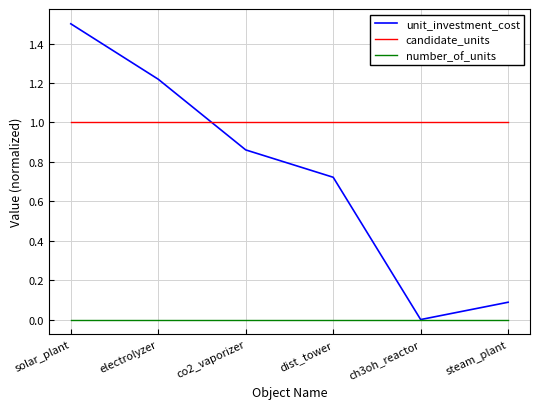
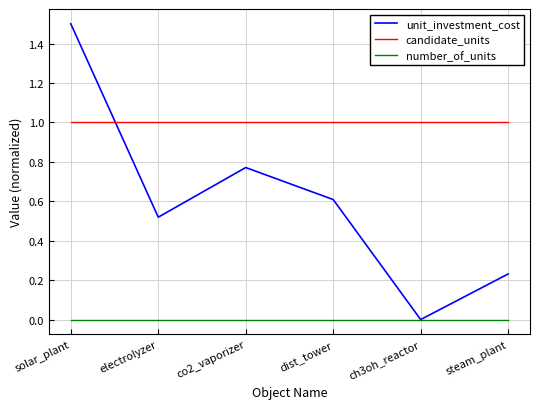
  {
    "unit_investment_cost": {
      "solar_plant": 1.50,
-     "electrolyzer": 1.22,
-     "co2_vaporizer": 0.86,
-     "dist_tower": 0.72,
-     "steam_plant": 0.09
+     "electrolyzer": 0.52,
+     "co2_vaporizer": 0.77,
+     "dist_tower": 0.61,
+     "steam_plant": 0.23
    },
    "candidate_units": {
      "solar_plant": 1.00,
      "electrolyzer": 1.00,
      "co2_vaporizer": 1.00,
      "dist_tower": 1.00,
      "ch3oh_reactor": 1.00,
      "steam_plant": 1.00
    },
    "number_of_units": {
      "solar_plant": 0.00,
      "electrolyzer": 0.00,
      "co2_vaporizer": 0.00,
      "dist_tower": 0.00,
      "steam_plant": 0.00
    }
  }
